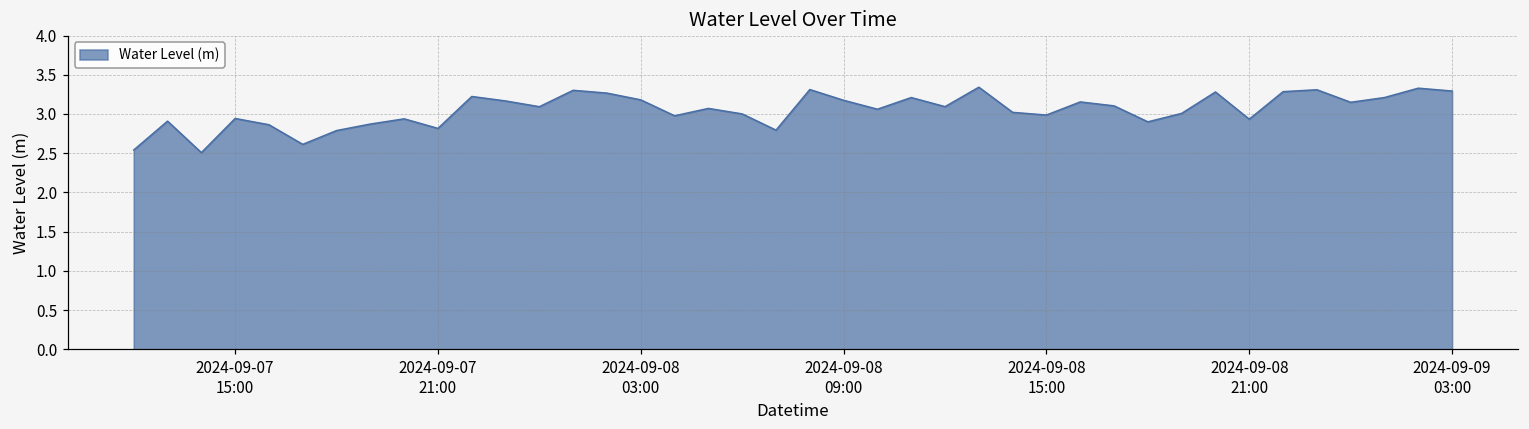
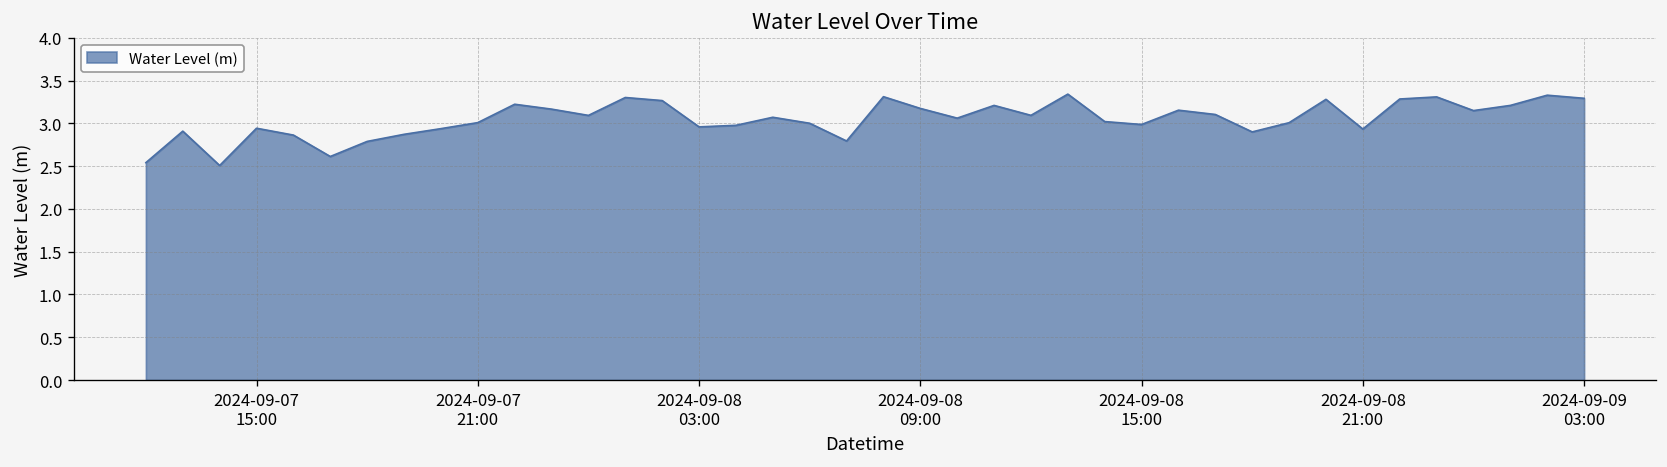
  {
    "2024-09-07 15:00": 2.9,
-   "2024-09-07 21:00": 2.8,
-   "2024-09-08 03:00": 3.2,
+   "2024-09-07 21:00": 3.0,
+   "2024-09-08 03:00": 3.0,
    "2024-09-08 09:00": 3.2,
    "2024-09-08 15:00": 3.0,
    "2024-09-08 21:00": 2.9,
    "2024-09-09 03:00": 3.3
  }
